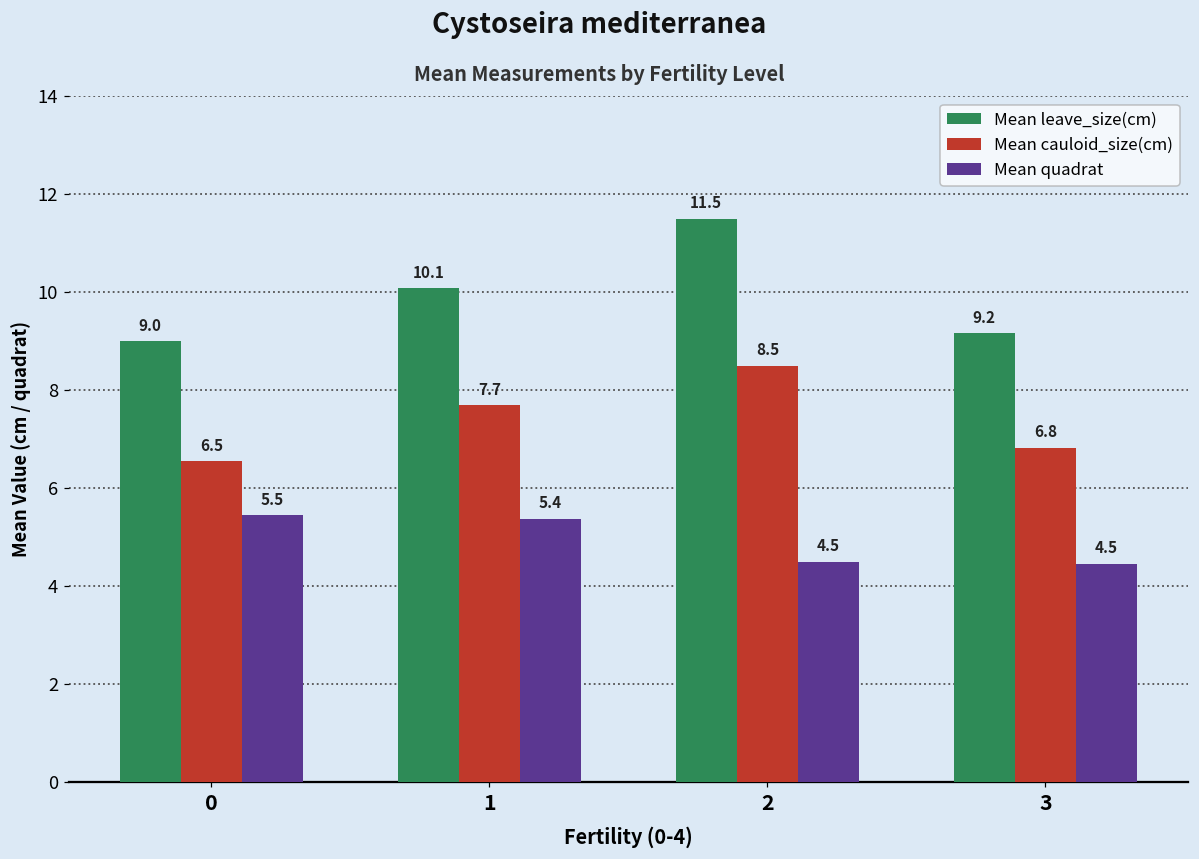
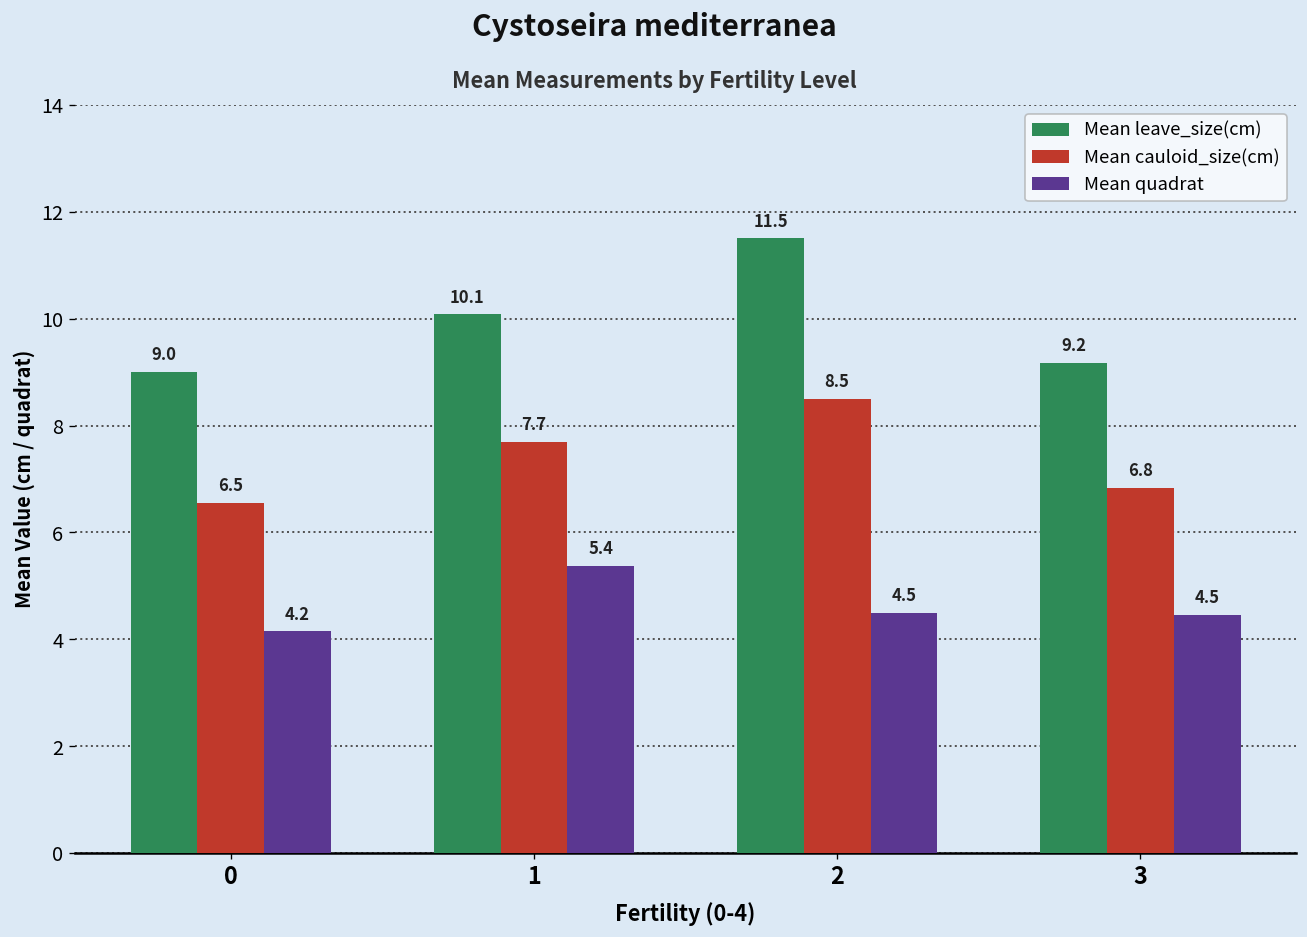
  {
    "Mean leave_size(cm)": {
      "0": 9.0,
      "1": 10.1,
      "2": 11.5,
      "3": 9.2
    },
    "Mean cauloid_size(cm)": {
      "0": 6.5,
      "1": 7.7,
      "2": 8.5,
      "3": 6.8
    },
    "Mean quadrat": {
-     "0": 5.5,
+     "0": 4.2,
      "1": 5.4,
      "2": 4.5,
      "3": 4.5
    }
  }
